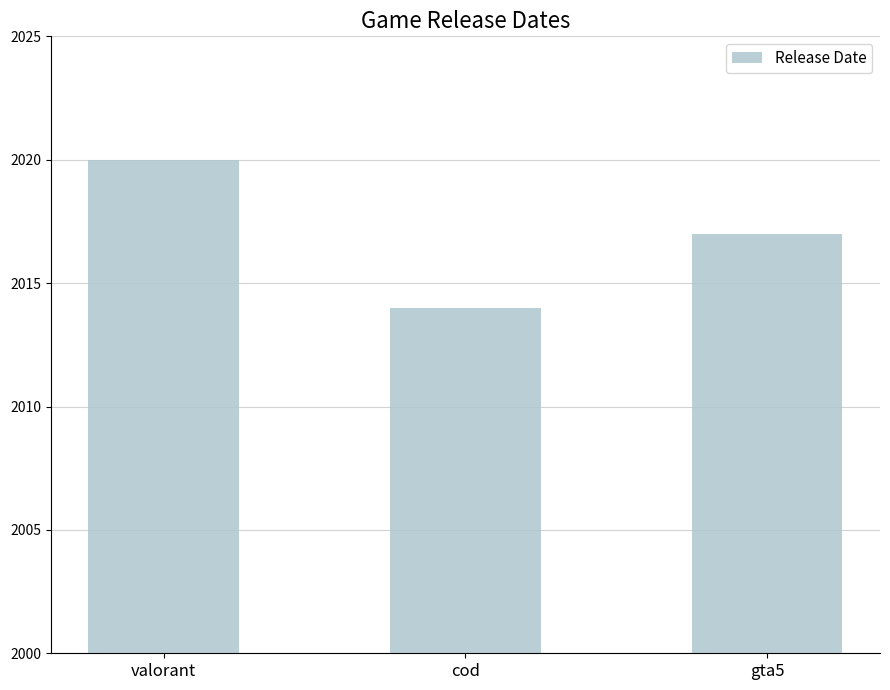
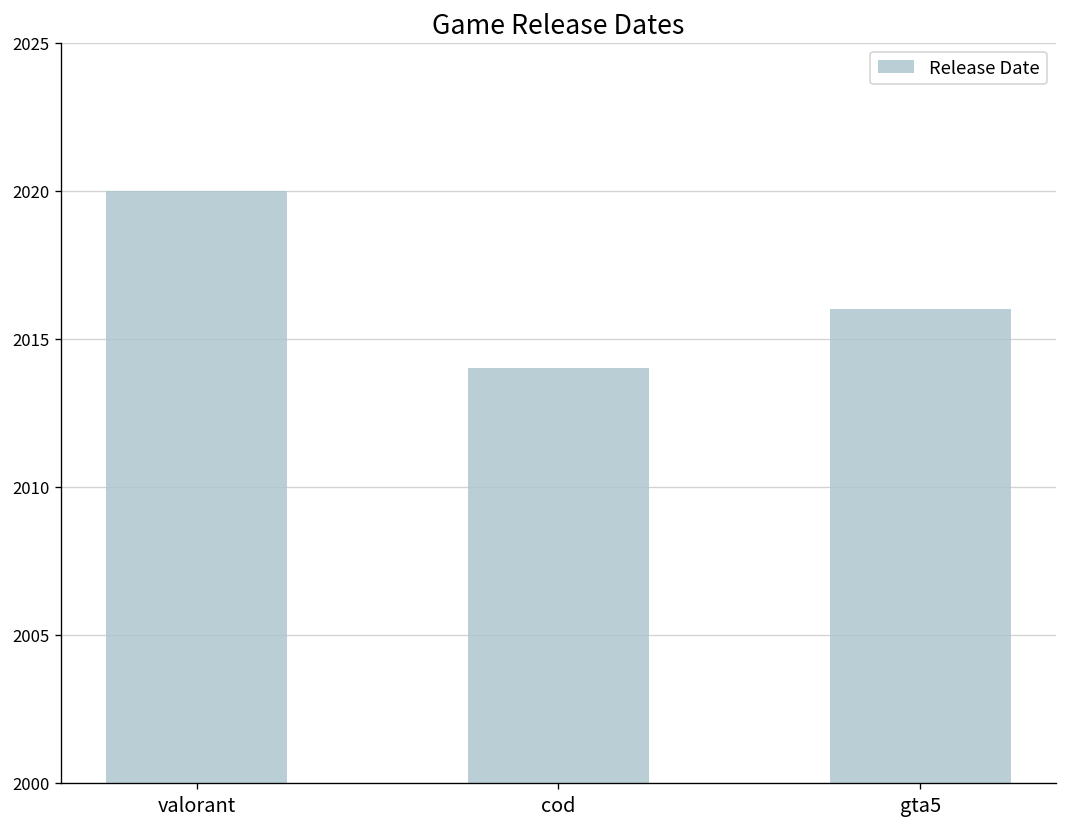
  {
    "valorant": 2020,
    "cod": 2014,
-   "gta5": 2017
+   "gta5": 2016
  }
